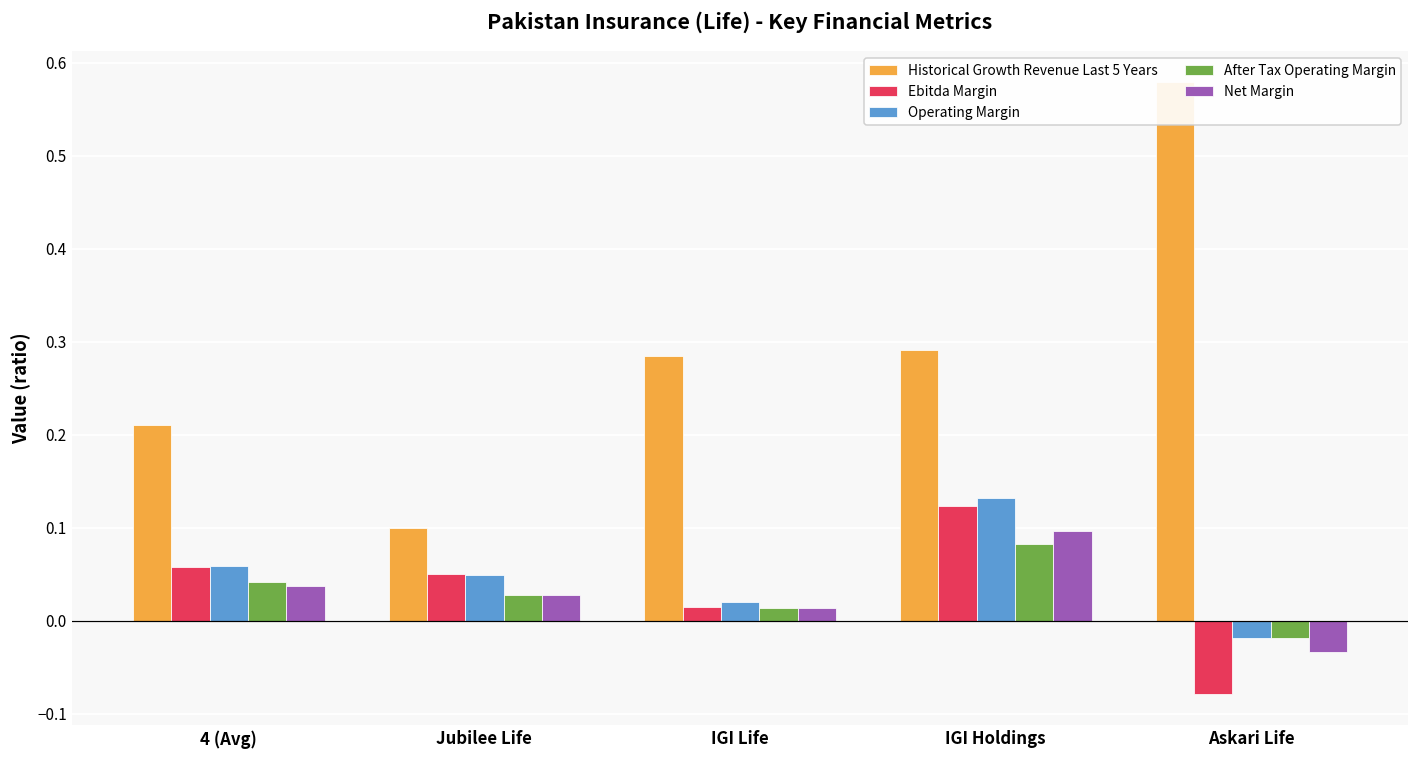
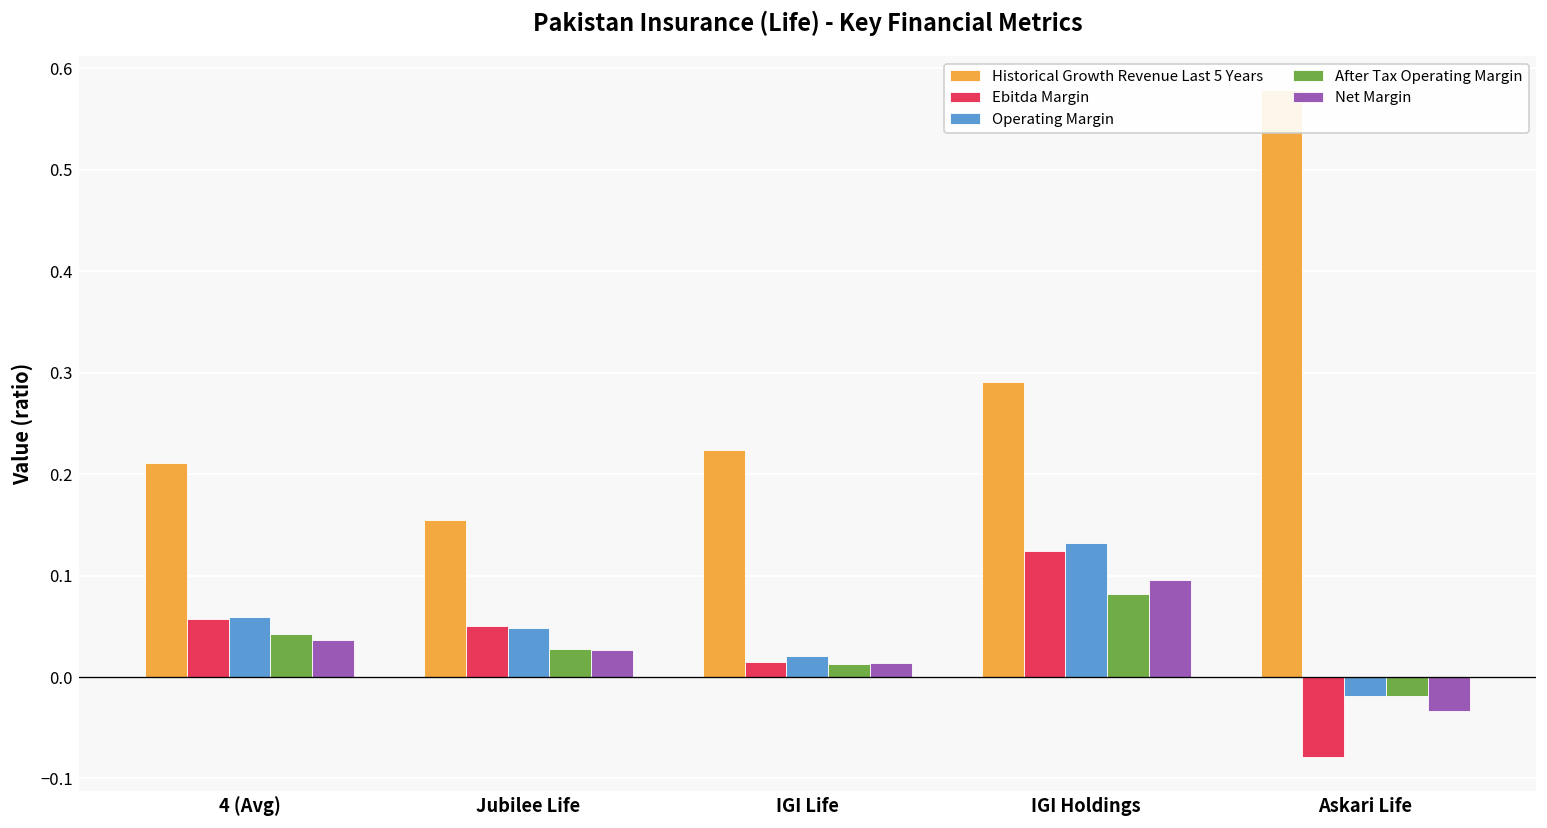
  {
    "Historical Growth Revenue Last 5 Years": {
      "4 (Avg)": 0.21,
-     "Jubilee Life": 0.10,
-     "IGI Life": 0.28,
+     "Jubilee Life": 0.16,
+     "IGI Life": 0.22,
      "IGI Holdings": 0.29
    },
    "Ebitda Margin": {
      "4 (Avg)": 0.06,
      "Jubilee Life": 0.05,
      "IGI Life": 0.01,
      "IGI Holdings": 0.12,
      "Askari Life": -0.08
    },
    "Operating Margin": {
      "4 (Avg)": 0.06,
      "Jubilee Life": 0.05,
      "IGI Life": 0.02,
      "IGI Holdings": 0.13,
      "Askari Life": -0.02
    },
    "After Tax Operating Margin": {
      "4 (Avg)": 0.04,
      "Jubilee Life": 0.03,
      "IGI Life": 0.01,
      "IGI Holdings": 0.08,
      "Askari Life": -0.02
    },
    "Net Margin": {
      "4 (Avg)": 0.04,
      "Jubilee Life": 0.03,
      "IGI Life": 0.01,
      "IGI Holdings": 0.10,
      "Askari Life": -0.03
    }
  }
